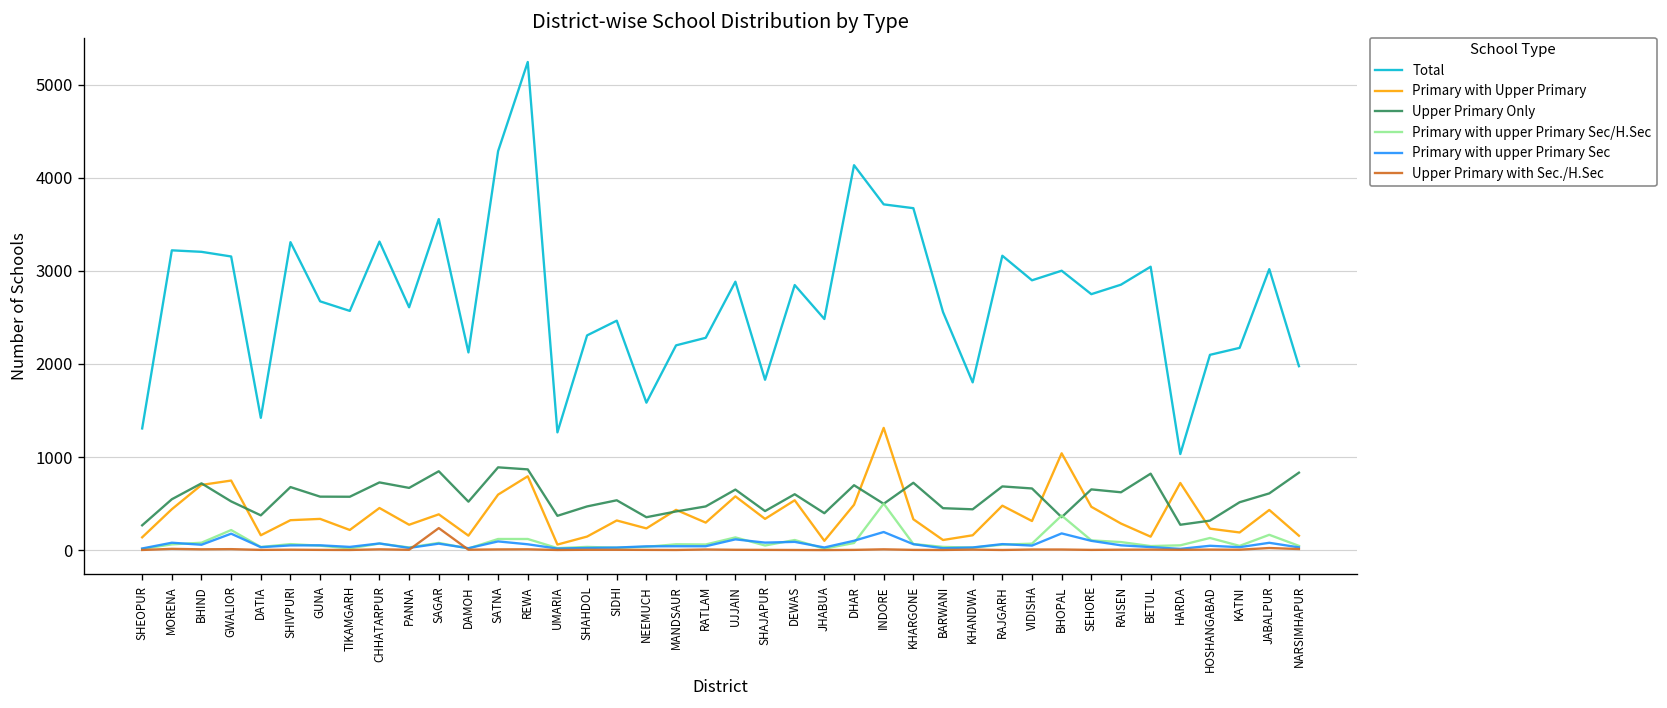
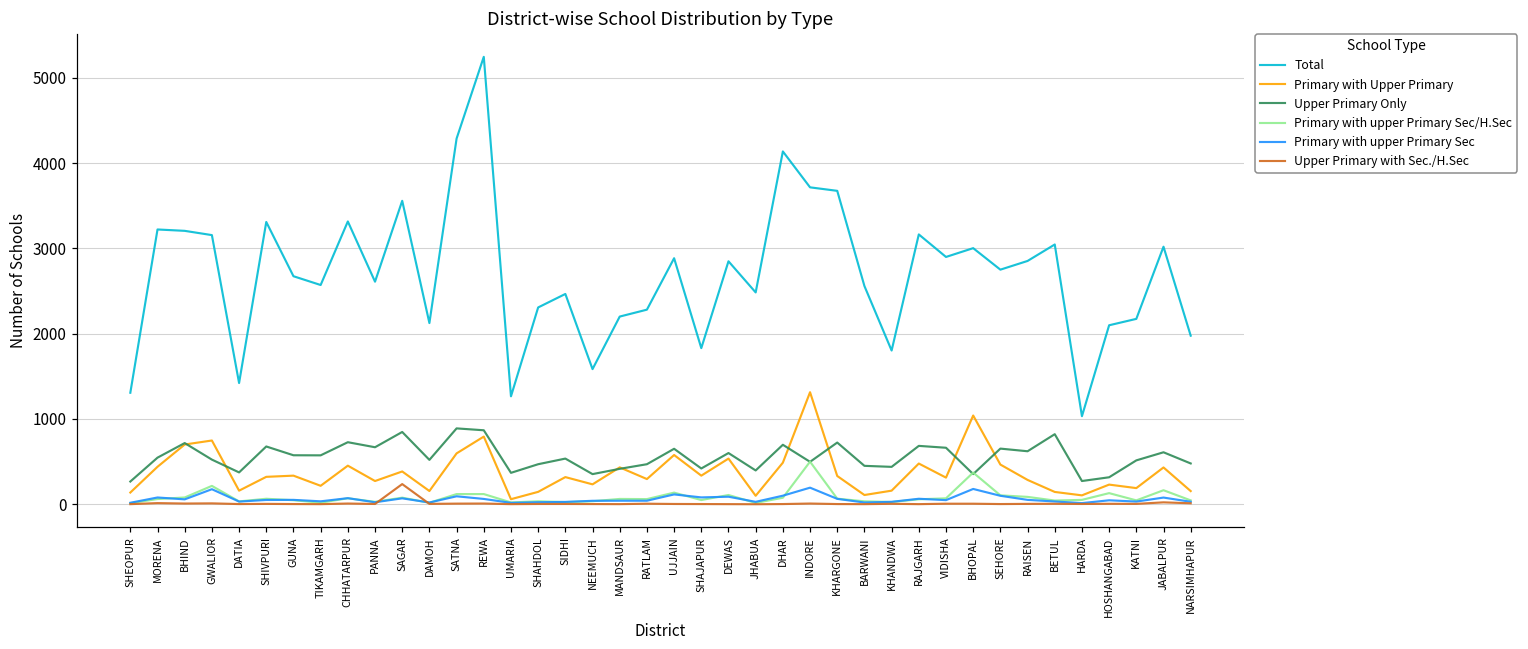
  {
    "Total": {
      "SHEOPUR": 1300,
      "MORENA": 3200,
      "BHIND": 3200,
      "GWALIOR": 3200,
      "DATIA": 1400,
      "SHIVPURI": 3300,
      "GUNA": 2700,
      "TIKAMGARH": 2600,
      "CHHATARPUR": 3300,
      "PANNA": 2600,
      "SAGAR": 3600,
      "DAMOH": 2100,
      "SATNA": 4300,
      "REWA": 5200,
      "UMARIA": 1300,
      "SHAHDOL": 2300,
      "SIDHI": 2500,
      "NEEMUCH": 1600,
      "MANDSAUR": 2200,
      "RATLAM": 2300,
      "UJJAIN": 2900,
      "SHAJAPUR": 1800,
      "DEWAS": 2800,
      "JHABUA": 2500,
      "DHAR": 4100,
      "INDORE": 3700,
      "KHARGONE": 3700,
      "BARWANI": 2600,
      "KHANDWA": 1800,
      "RAJGARH": 3200,
      "VIDISHA": 2900,
      "BHOPAL": 3000,
      "SEHORE": 2800,
      "RAISEN": 2900,
      "BETUL": 3000,
      "HARDA": 1000,
      "HOSHANGABAD": 2100,
      "KATNI": 2200,
      "JABALPUR": 3000,
      "NARSIMHAPUR": 2000
    },
    "Primary with Upper Primary": {
      "SHEOPUR": 100,
      "MORENA": 400,
      "GWALIOR": 700,
      "DATIA": 200,
      "SHIVPURI": 300,
      "GUNA": 300,
      "TIKAMGARH": 200,
      "CHHATARPUR": 500,
      "PANNA": 300,
      "SAGAR": 400,
      "DAMOH": 200,
      "SATNA": 600,
      "REWA": 800,
      "UMARIA": 100,
      "SHAHDOL": 100,
      "SIDHI": 300,
      "NEEMUCH": 200,
      "RATLAM": 300,
      "UJJAIN": 600,
      "SHAJAPUR": 300,
      "DEWAS": 500,
      "JHABUA": 100,
      "DHAR": 500,
      "INDORE": 1300,
      "KHARGONE": 300,
      "BARWANI": 100,
      "KHANDWA": 200,
      "RAJGARH": 500,
      "VIDISHA": 300,
      "BHOPAL": 1000,
      "SEHORE": 500,
      "RAISEN": 300,
      "BETUL": 100,
-     "HARDA": 700,
+     "HARDA": 100,
      "HOSHANGABAD": 200,
      "KATNI": 200,
      "JABALPUR": 400,
      "NARSIMHAPUR": 200
    },
    "Upper Primary Only": {
      "SHEOPUR": 300,
      "MORENA": 500,
      "GWALIOR": 500,
      "DATIA": 400,
      "SHIVPURI": 700,
      "GUNA": 600,
      "TIKAMGARH": 600,
      "CHHATARPUR": 700,
      "PANNA": 700,
      "SAGAR": 800,
      "DAMOH": 500,
      "SATNA": 900,
      "REWA": 900,
      "UMARIA": 400,
      "SHAHDOL": 500,
      "SIDHI": 500,
      "NEEMUCH": 400,
      "RATLAM": 500,
      "UJJAIN": 700,
      "SHAJAPUR": 400,
      "DEWAS": 600,
      "JHABUA": 400,
      "DHAR": 700,
      "KHARGONE": 700,
      "BARWANI": 500,
      "KHANDWA": 400,
      "RAJGARH": 700,
      "VIDISHA": 700,
      "SEHORE": 700,
      "RAISEN": 600,
      "BETUL": 800,
      "HARDA": 300,
      "HOSHANGABAD": 300,
      "KATNI": 500,
      "JABALPUR": 600,
-     "NARSIMHAPUR": 800
+     "NARSIMHAPUR": 500
    },
    "Primary with upper Primary Sec/H.Sec": {
      "GWALIOR": 200,
      "REWA": 100,
      "RAISEN": 100,
      "HARDA": 100,
      "HOSHANGABAD": 100,
      "JABALPUR": 200
    },
    "Primary with upper Primary Sec": {
      "GWALIOR": 200,
      "REWA": 100,
      "INDORE": 200,
      "BHOPAL": 200,
      "RAISEN": 100,
      "HOSHANGABAD": 0,
      "JABALPUR": 100
    },
    "Upper Primary with Sec./H.Sec": {
      "MORENA": 0,
      "BHIND": 0,
      "GWALIOR": 0,
      "SHIVPURI": 0,
      "GUNA": 0,
      "CHHATARPUR": 0,
      "SAGAR": 200,
      "SATNA": 0,
      "REWA": 0,
      "MANDSAUR": 0,
      "RATLAM": 0,
      "UJJAIN": 0,
      "SHAJAPUR": 0,
      "DEWAS": 0,
      "DHAR": 0,
      "INDORE": 0,
      "KHARGONE": 0,
      "RAJGARH": 0,
      "VIDISHA": 0,
      "BHOPAL": 0,
      "SEHORE": 0,
      "RAISEN": 0,
      "HOSHANGABAD": 0,
      "JABALPUR": 0
    }
  }
